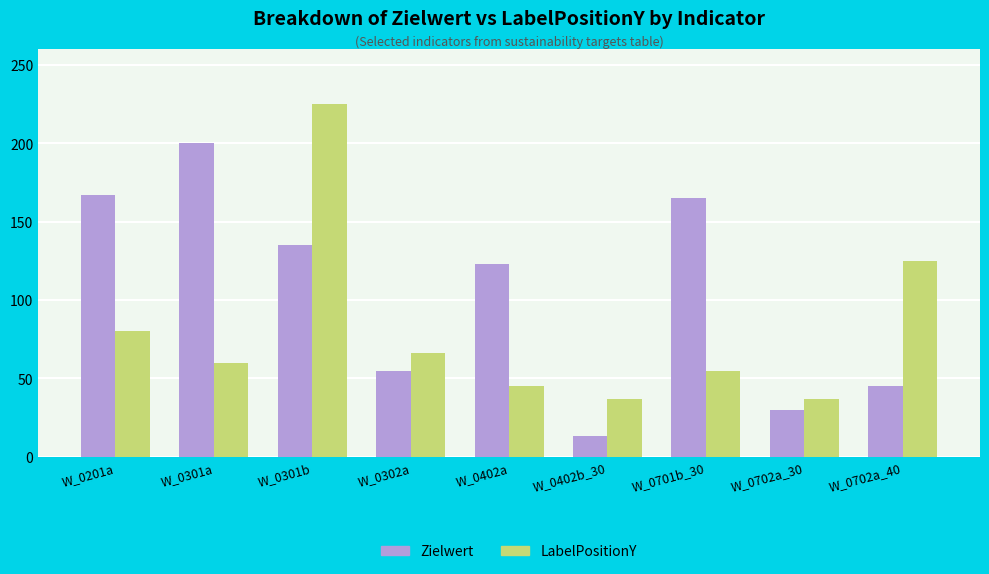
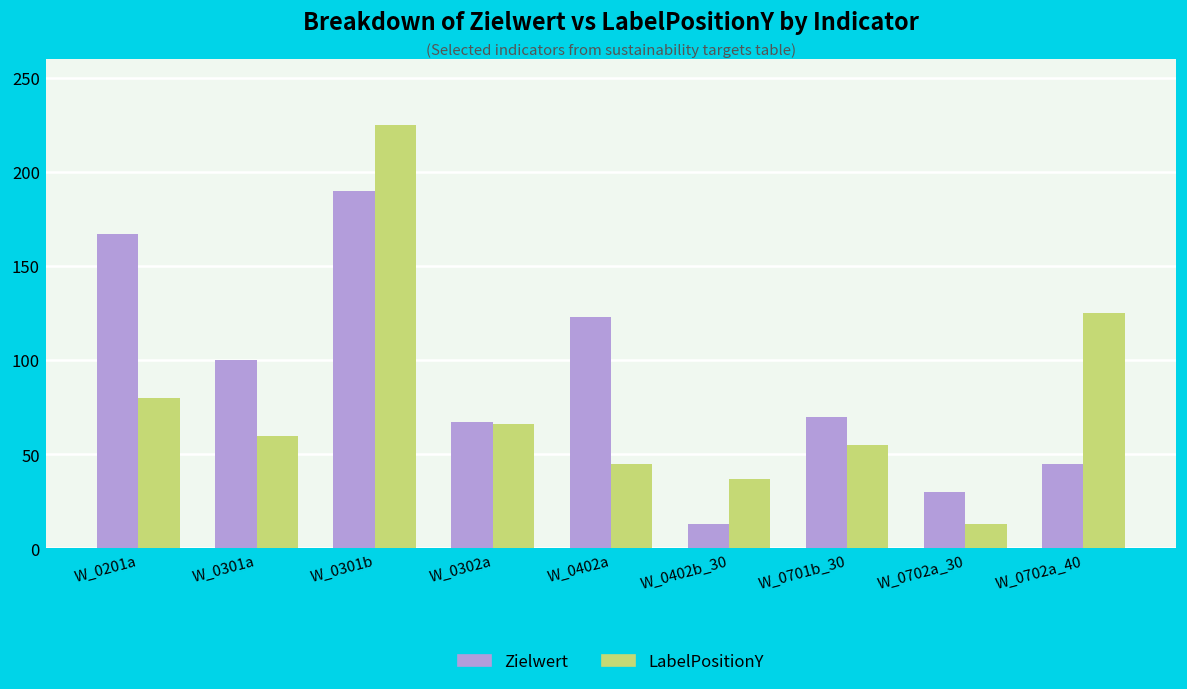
  {
    "Zielwert": {
      "W_0201a": 167,
-     "W_0301a": 200,
-     "W_0301b": 135,
-     "W_0302a": 55,
+     "W_0301a": 100,
+     "W_0301b": 190,
+     "W_0302a": 67,
      "W_0402a": 123,
      "W_0402b_30": 13,
-     "W_0701b_30": 165,
+     "W_0701b_30": 70,
      "W_0702a_30": 30,
      "W_0702a_40": 45
    },
    "LabelPositionY": {
      "W_0201a": 80,
      "W_0301a": 60,
      "W_0301b": 225,
      "W_0302a": 66,
      "W_0402a": 45,
      "W_0402b_30": 37,
      "W_0701b_30": 55,
-     "W_0702a_30": 37,
+     "W_0702a_30": 13,
      "W_0702a_40": 125
    }
  }
